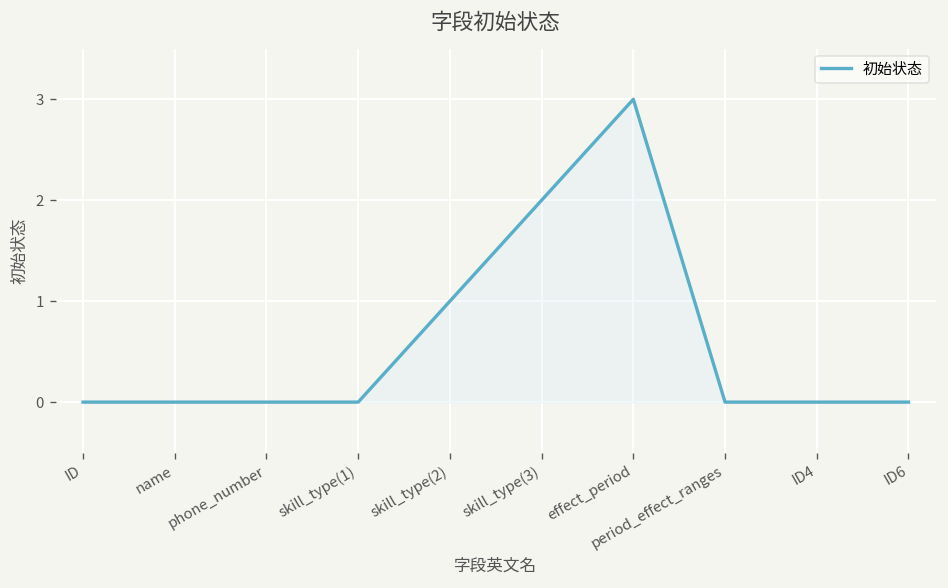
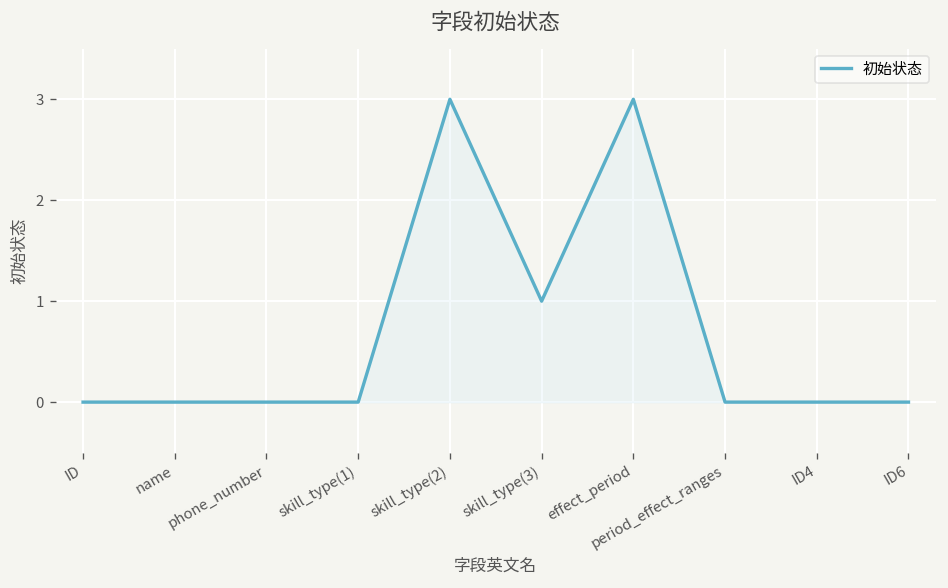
  {
    "ID": 0,
    "name": 0,
    "phone_number": 0,
    "skill_type(1)": 0,
-   "skill_type(2)": 1,
-   "skill_type(3)": 2,
+   "skill_type(2)": 3,
+   "skill_type(3)": 1,
    "effect_period": 3,
    "period_effect_ranges": 0,
    "ID4": 0,
    "ID6": 0
  }
